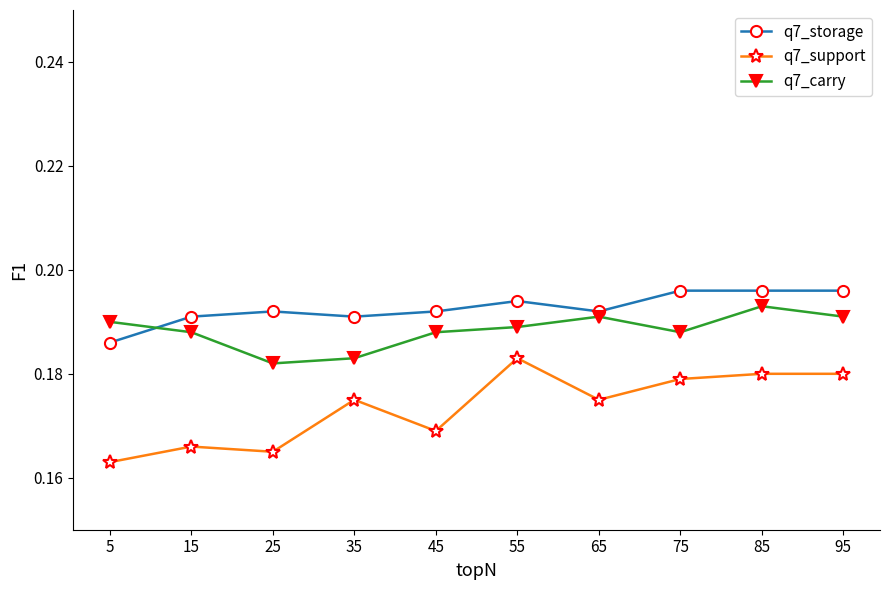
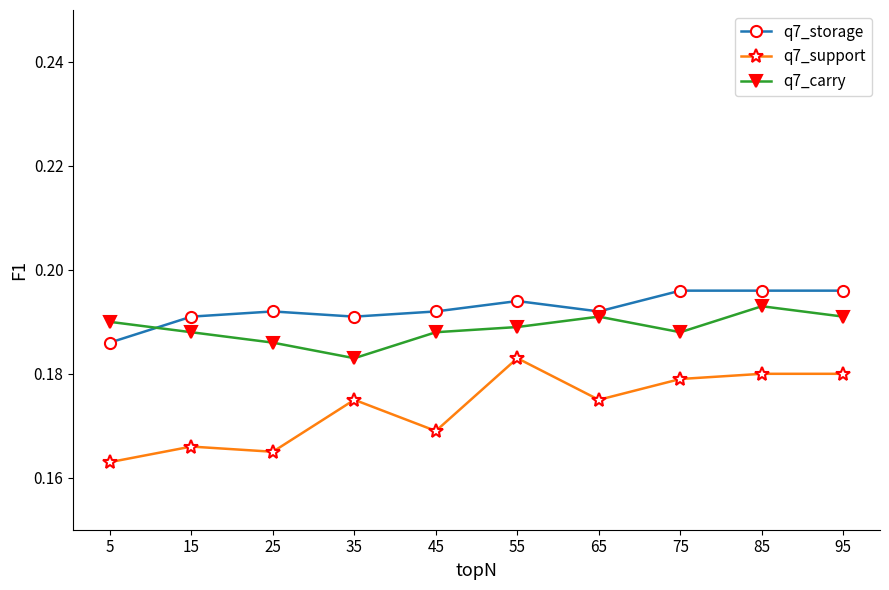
  {
    "q7_storage": {
      "5": 0.186,
      "15": 0.191,
      "25": 0.192,
      "35": 0.191,
      "45": 0.192,
      "55": 0.194,
      "65": 0.192,
      "75": 0.196,
      "85": 0.196,
      "95": 0.196
    },
    "q7_support": {
      "5": 0.163,
      "15": 0.166,
      "25": 0.165,
      "35": 0.175,
      "45": 0.169,
      "55": 0.183,
      "65": 0.175,
      "75": 0.179,
      "85": 0.180,
      "95": 0.180
    },
    "q7_carry": {
      "5": 0.190,
      "15": 0.188,
-     "25": 0.182,
+     "25": 0.186,
      "35": 0.183,
      "45": 0.188,
      "55": 0.189,
      "65": 0.191,
      "75": 0.188,
      "85": 0.193,
      "95": 0.191
    }
  }
